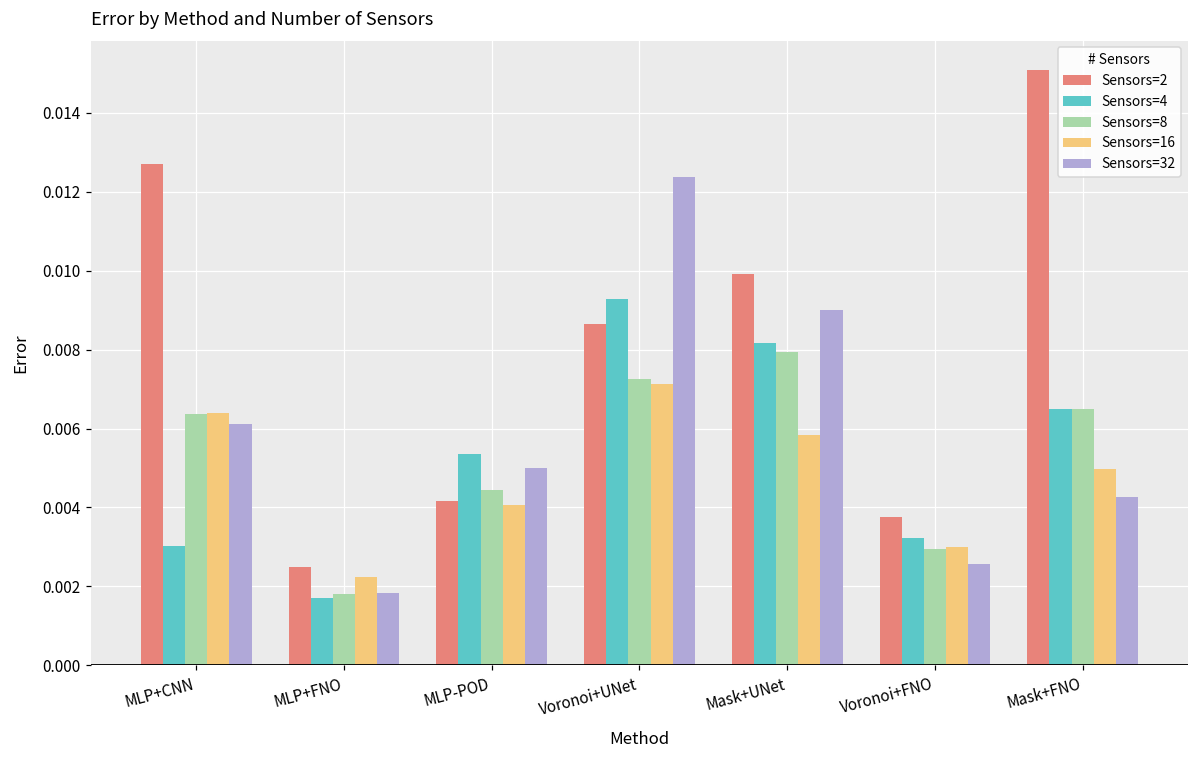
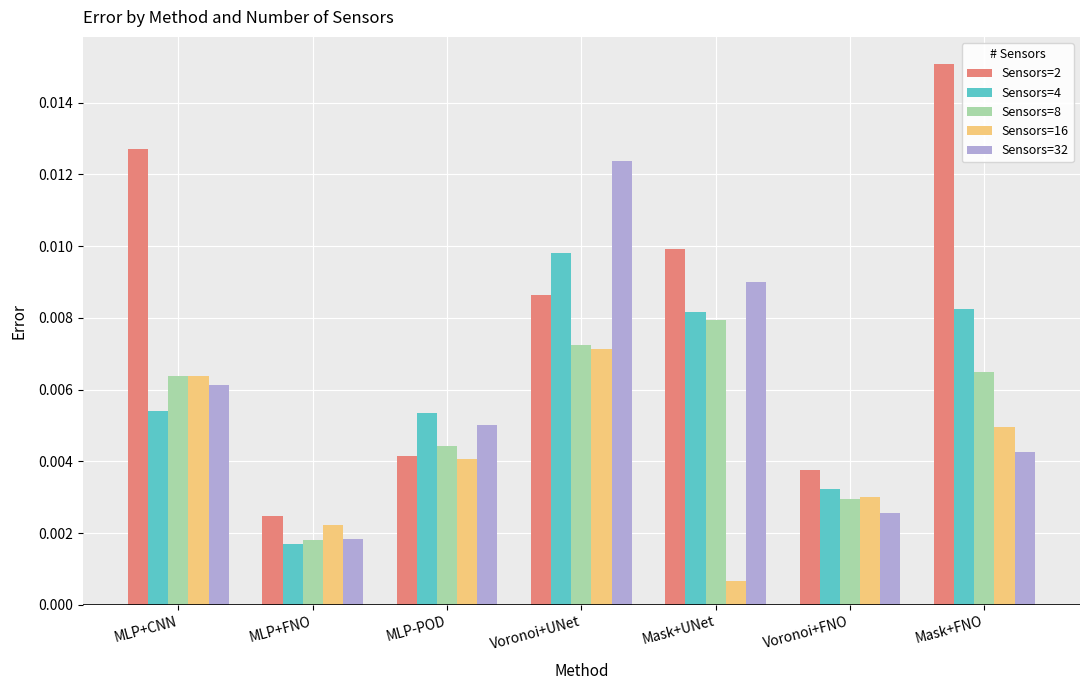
  {
    "Sensors=2": {
      "MLP+CNN": 0.0127,
      "MLP+FNO": 0.0025,
      "MLP-POD": 0.0042,
      "Voronoi+UNet": 0.0086,
      "Mask+UNet": 0.0099,
      "Voronoi+FNO": 0.0038,
      "Mask+FNO": 0.0151
    },
    "Sensors=4": {
-     "MLP+CNN": 0.0030,
+     "MLP+CNN": 0.0054,
      "MLP+FNO": 0.0017,
      "MLP-POD": 0.0053,
-     "Voronoi+UNet": 0.0093,
+     "Voronoi+UNet": 0.0098,
      "Mask+UNet": 0.0082,
      "Voronoi+FNO": 0.0032,
-     "Mask+FNO": 0.0065
+     "Mask+FNO": 0.0082
    },
    "Sensors=8": {
      "MLP+CNN": 0.0064,
      "MLP+FNO": 0.0018,
      "MLP-POD": 0.0044,
      "Voronoi+UNet": 0.0072,
      "Mask+UNet": 0.0079,
      "Voronoi+FNO": 0.0030,
      "Mask+FNO": 0.0065
    },
    "Sensors=16": {
      "MLP+CNN": 0.0064,
      "MLP+FNO": 0.0022,
      "MLP-POD": 0.0041,
      "Voronoi+UNet": 0.0071,
-     "Mask+UNet": 0.0058,
+     "Mask+UNet": 0.0007,
      "Voronoi+FNO": 0.0030,
      "Mask+FNO": 0.0050
    },
    "Sensors=32": {
      "MLP+CNN": 0.0061,
      "MLP+FNO": 0.0018,
      "MLP-POD": 0.0050,
      "Voronoi+UNet": 0.0124,
      "Mask+UNet": 0.0090,
      "Voronoi+FNO": 0.0026,
      "Mask+FNO": 0.0043
    }
  }
